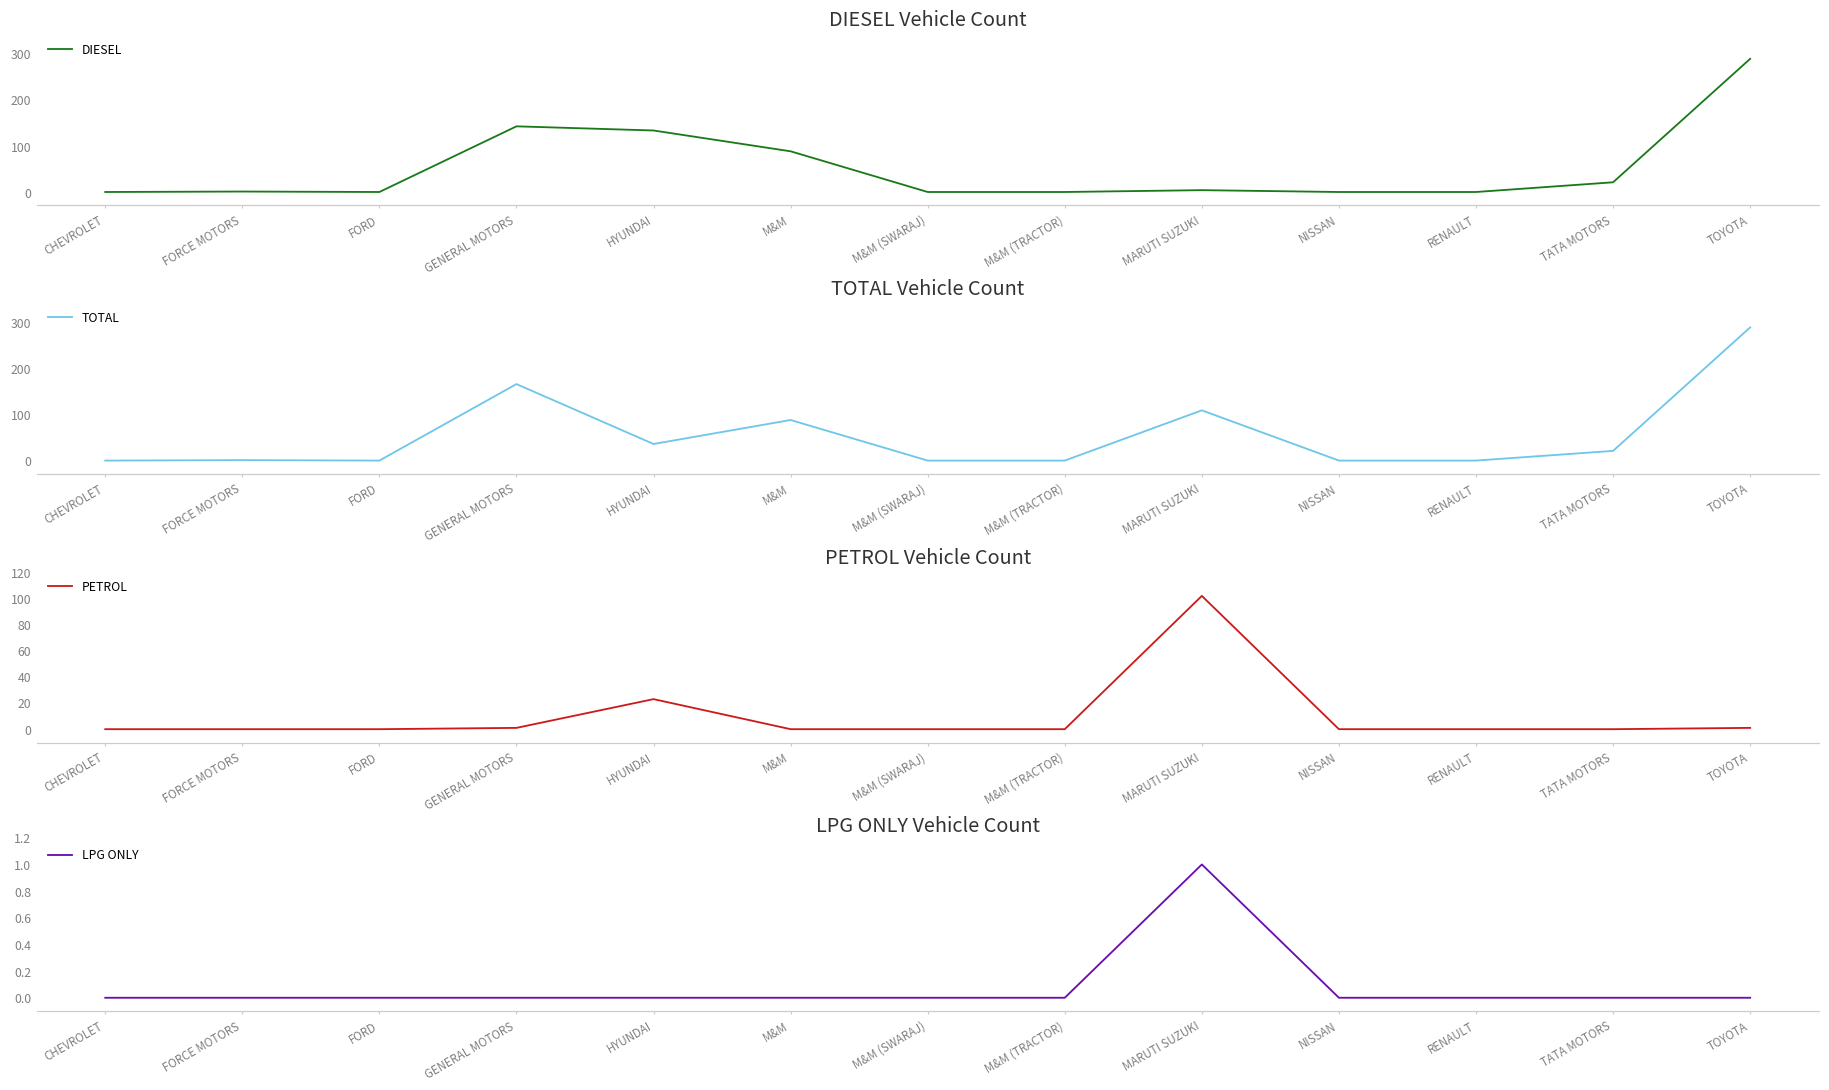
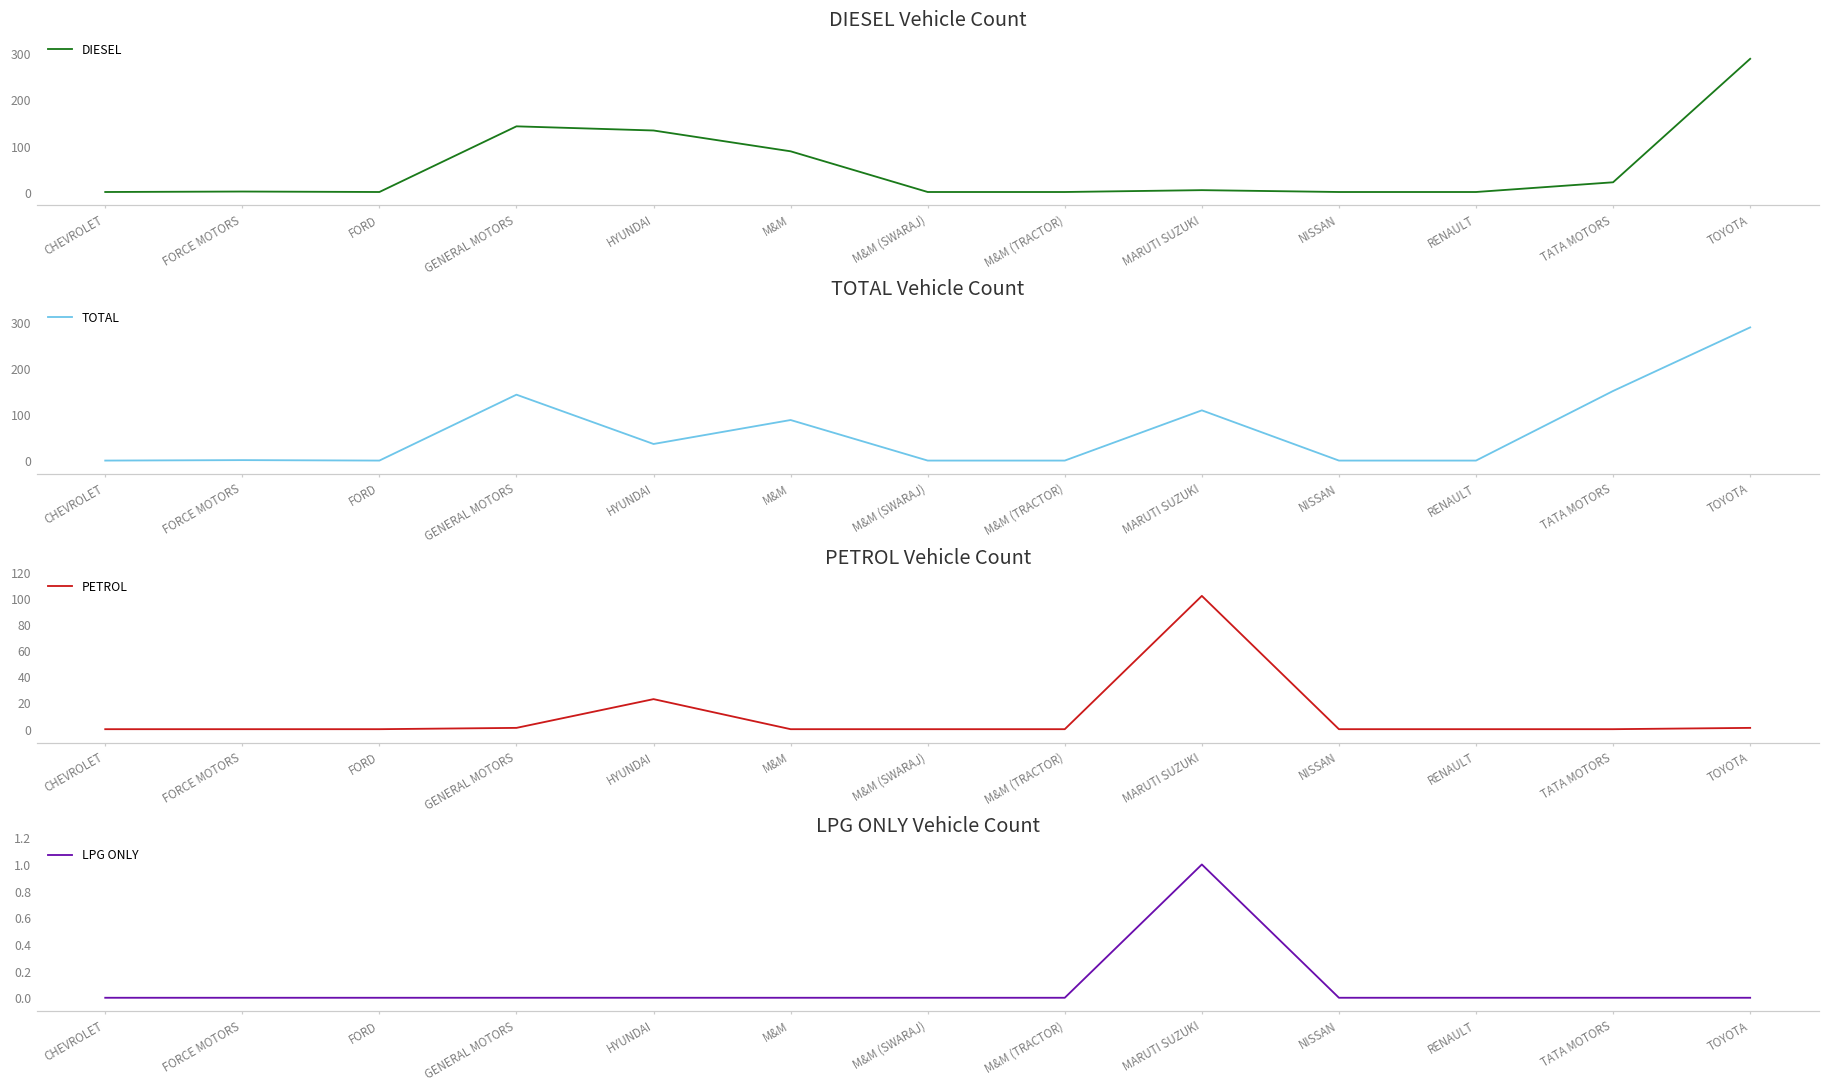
  {
    "DIESEL Vehicle Count": {
      "CHEVROLET": 0,
      "FORCE MOTORS": 0,
      "FORD": 0,
      "GENERAL MOTORS": 140,
      "HYUNDAI": 130,
      "M&M": 90,
      "M&M (SWARAJ)": 0,
      "M&M (TRACTOR)": 0,
      "MARUTI SUZUKI": 10,
      "NISSAN": 0,
      "RENAULT": 0,
      "TATA MOTORS": 20,
      "TOYOTA": 290
    },
    "TOTAL Vehicle Count": {
      "CHEVROLET": 0,
      "FORCE MOTORS": 0,
      "FORD": 0,
-     "GENERAL MOTORS": 170,
+     "GENERAL MOTORS": 140,
      "HYUNDAI": 40,
      "M&M": 90,
      "M&M (SWARAJ)": 0,
      "M&M (TRACTOR)": 0,
      "MARUTI SUZUKI": 110,
      "NISSAN": 0,
      "RENAULT": 0,
-     "TATA MOTORS": 20,
+     "TATA MOTORS": 150,
      "TOYOTA": 290
    },
    "PETROL Vehicle Count": {
      "CHEVROLET": 0,
      "FORCE MOTORS": 0,
      "FORD": 0,
      "GENERAL MOTORS": 1,
      "HYUNDAI": 23,
      "M&M": 0,
      "M&M (SWARAJ)": 0,
      "M&M (TRACTOR)": 0,
      "MARUTI SUZUKI": 102,
      "NISSAN": 0,
      "RENAULT": 0,
      "TATA MOTORS": 0,
      "TOYOTA": 1
    },
    "LPG ONLY Vehicle Count": {
      "CHEVROLET": 0.00,
      "FORCE MOTORS": 0.00,
      "FORD": 0.00,
      "GENERAL MOTORS": 0.00,
      "HYUNDAI": 0.00,
      "M&M": 0.00,
      "M&M (SWARAJ)": 0.00,
      "M&M (TRACTOR)": 0.00,
      "MARUTI SUZUKI": 1.00,
      "NISSAN": 0.00,
      "RENAULT": 0.00,
      "TATA MOTORS": 0.00,
      "TOYOTA": 0.00
    }
  }
